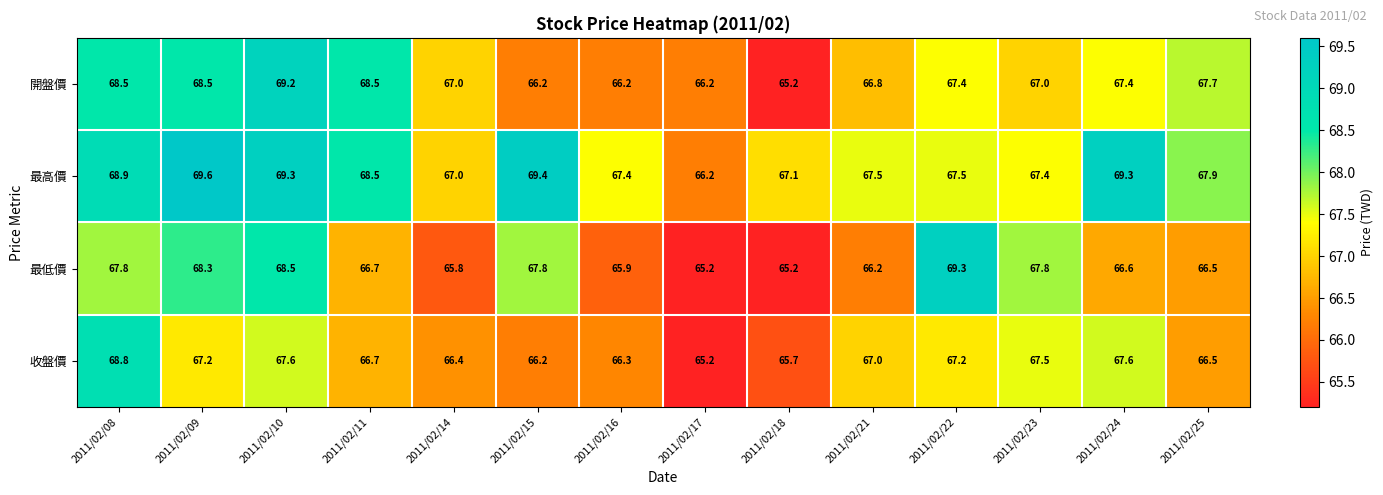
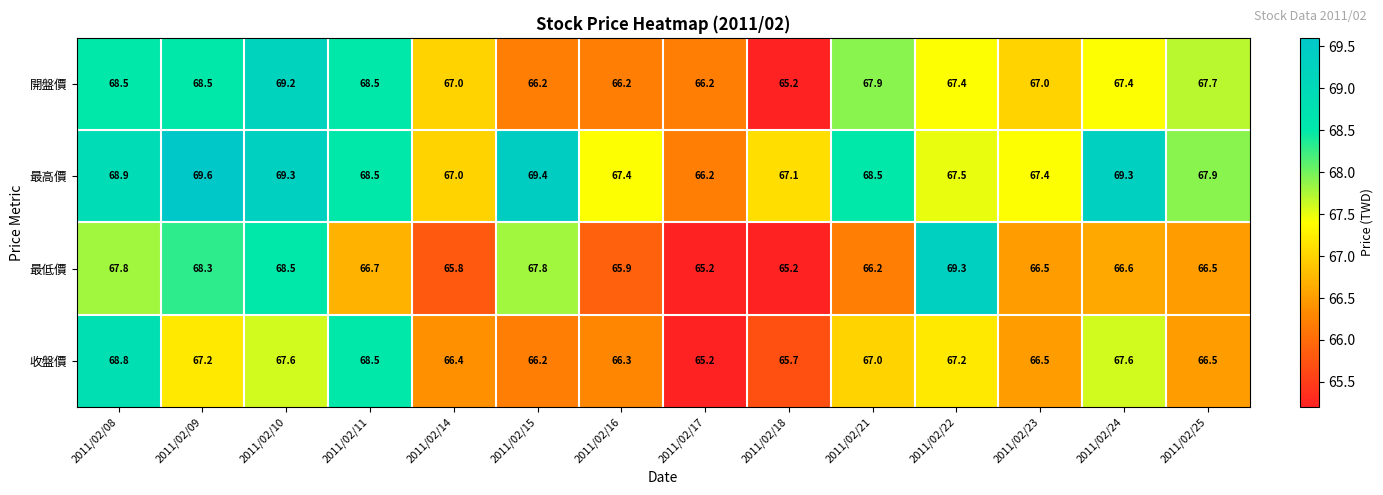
  {
    "開盤價": {
      "2011/02/08": 68.5,
      "2011/02/09": 68.5,
      "2011/02/10": 69.2,
      "2011/02/11": 68.5,
      "2011/02/14": 67.0,
      "2011/02/15": 66.2,
      "2011/02/16": 66.2,
      "2011/02/17": 66.2,
      "2011/02/18": 65.2,
-     "2011/02/21": 66.8,
+     "2011/02/21": 67.9,
      "2011/02/22": 67.4,
      "2011/02/23": 67.0,
      "2011/02/24": 67.4,
      "2011/02/25": 67.7
    },
    "最高價": {
      "2011/02/08": 68.9,
      "2011/02/09": 69.6,
      "2011/02/10": 69.3,
      "2011/02/11": 68.5,
      "2011/02/14": 67.0,
      "2011/02/15": 69.4,
      "2011/02/16": 67.4,
      "2011/02/17": 66.2,
      "2011/02/18": 67.1,
-     "2011/02/21": 67.5,
+     "2011/02/21": 68.5,
      "2011/02/22": 67.5,
      "2011/02/23": 67.4,
      "2011/02/24": 69.3,
      "2011/02/25": 67.9
    },
    "最低價": {
      "2011/02/08": 67.8,
      "2011/02/09": 68.3,
      "2011/02/10": 68.5,
      "2011/02/11": 66.7,
      "2011/02/14": 65.8,
      "2011/02/15": 67.8,
      "2011/02/16": 65.9,
      "2011/02/17": 65.2,
      "2011/02/18": 65.2,
      "2011/02/21": 66.2,
      "2011/02/22": 69.3,
-     "2011/02/23": 67.8,
+     "2011/02/23": 66.5,
      "2011/02/24": 66.6,
      "2011/02/25": 66.5
    },
    "收盤價": {
      "2011/02/08": 68.8,
      "2011/02/09": 67.2,
      "2011/02/10": 67.6,
-     "2011/02/11": 66.7,
+     "2011/02/11": 68.5,
      "2011/02/14": 66.4,
      "2011/02/15": 66.2,
      "2011/02/16": 66.3,
      "2011/02/17": 65.2,
      "2011/02/18": 65.7,
      "2011/02/21": 67.0,
      "2011/02/22": 67.2,
-     "2011/02/23": 67.5,
+     "2011/02/23": 66.5,
      "2011/02/24": 67.6,
      "2011/02/25": 66.5
    }
  }
